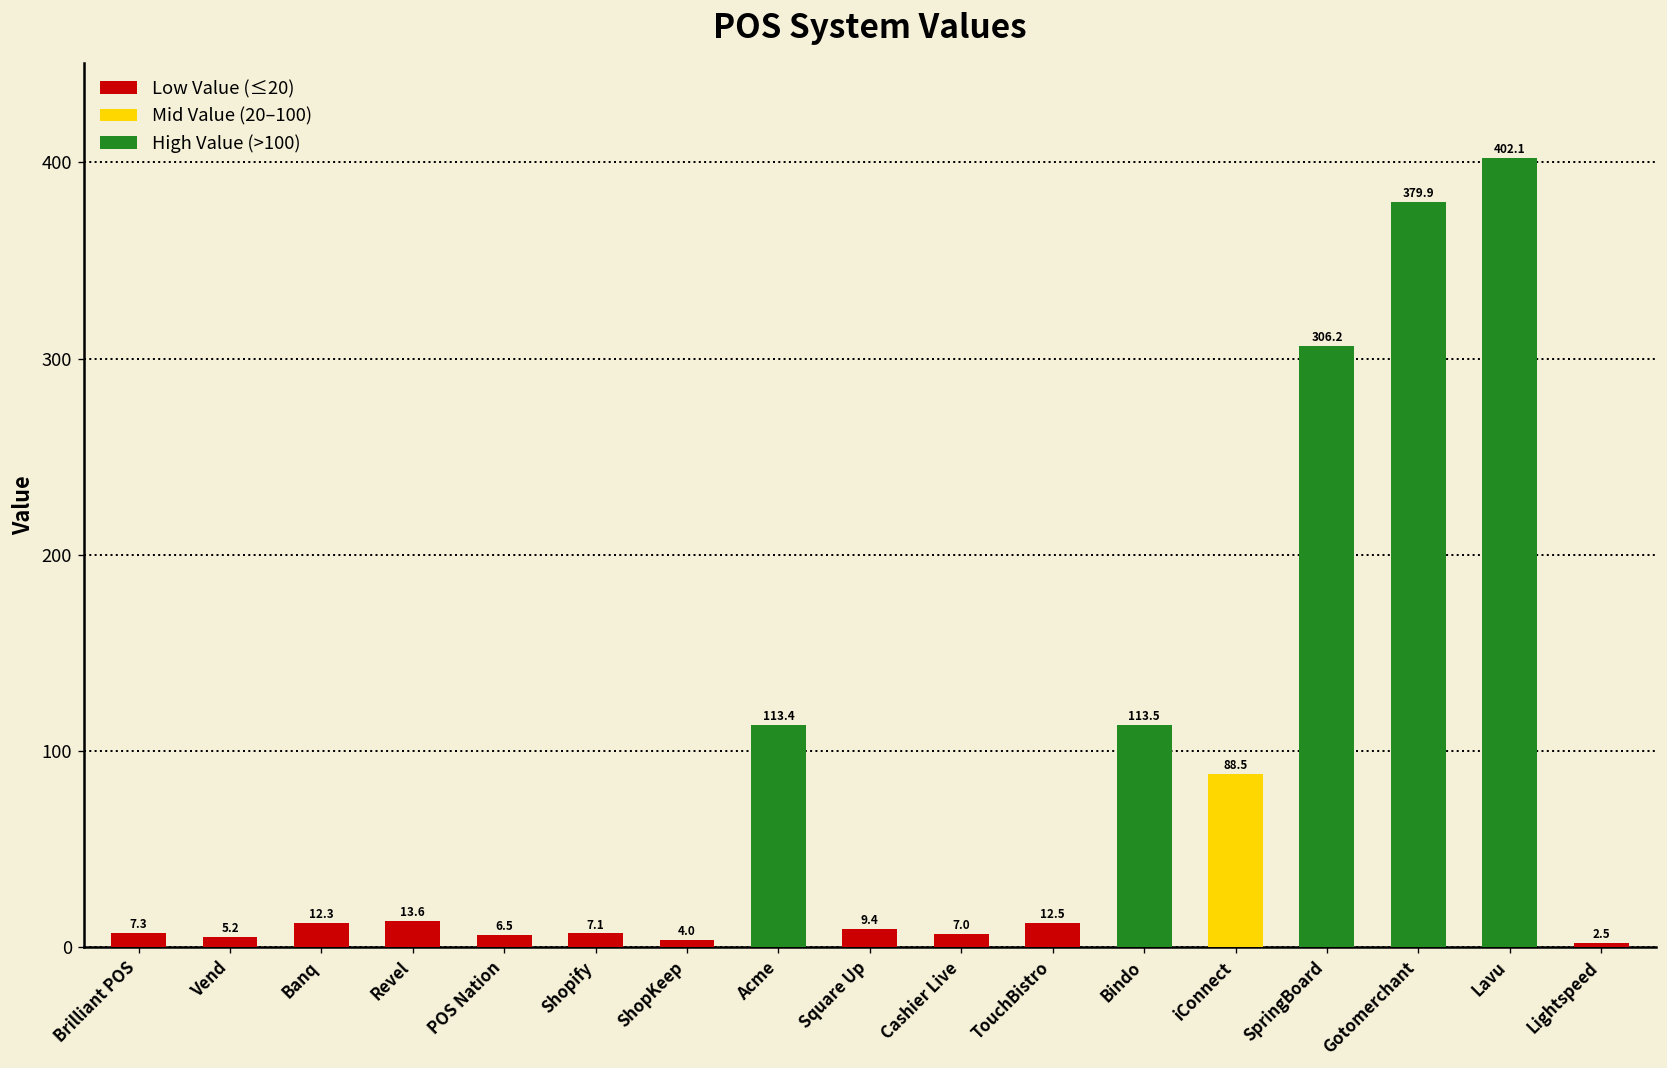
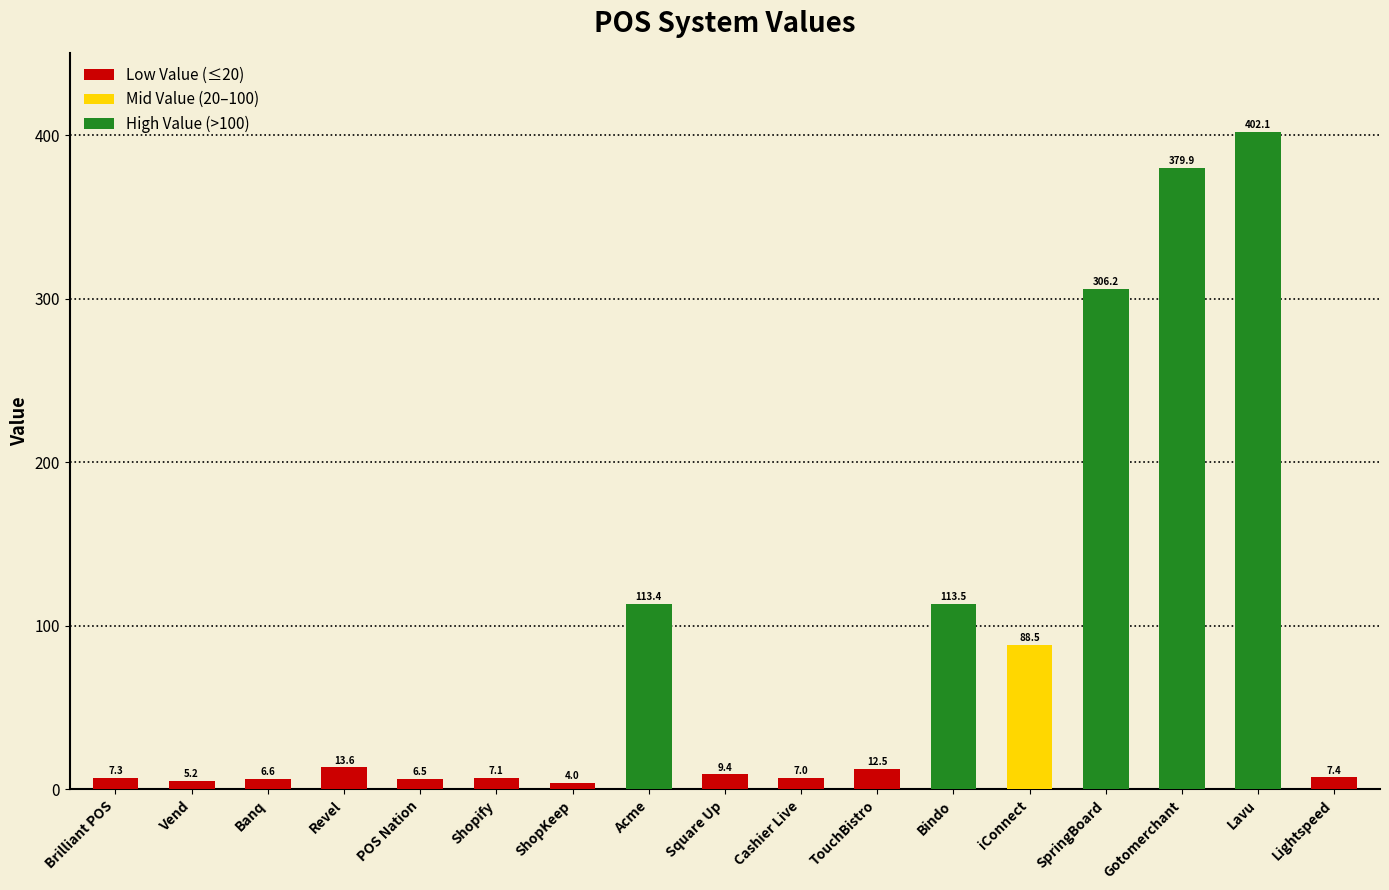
  {
    "Brilliant POS": 7.3,
    "Vend": 5.2,
-   "Banq": 12.3,
+   "Banq": 6.6,
    "Revel": 13.6,
    "POS Nation": 6.5,
    "Shopify": 7.1,
    "ShopKeep": 4.0,
    "Acme": 113.4,
    "Square Up": 9.4,
    "Cashier Live": 7.0,
    "TouchBistro": 12.5,
    "Bindo": 113.5,
    "iConnect": 88.5,
    "SpringBoard": 306.2,
    "Gotomerchant": 379.9,
    "Lavu": 402.1,
-   "Lightspeed": 2.5
+   "Lightspeed": 7.4
  }
